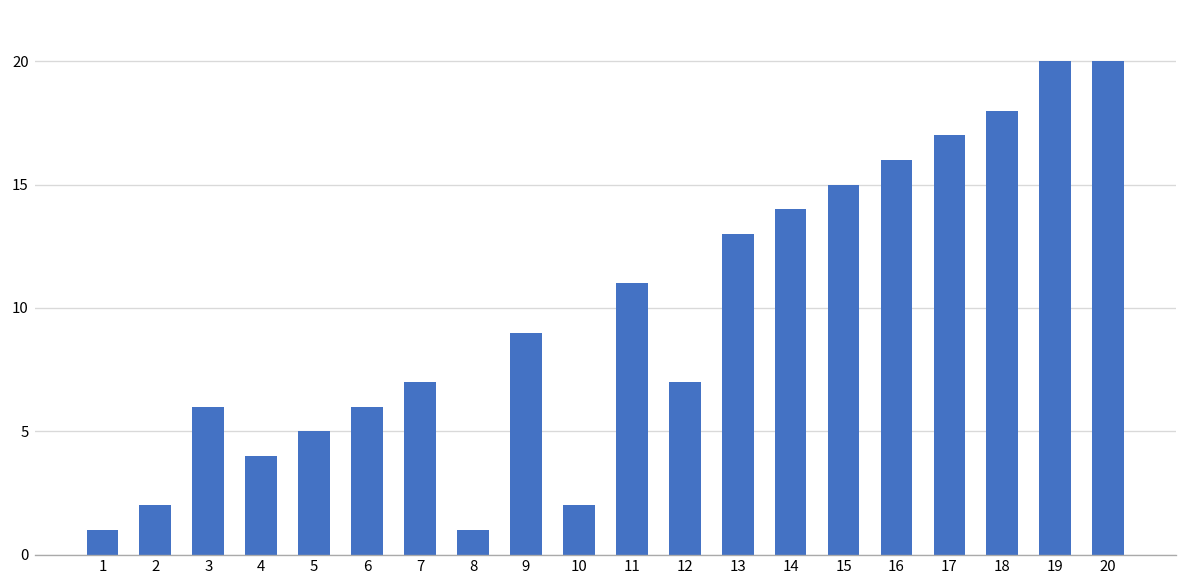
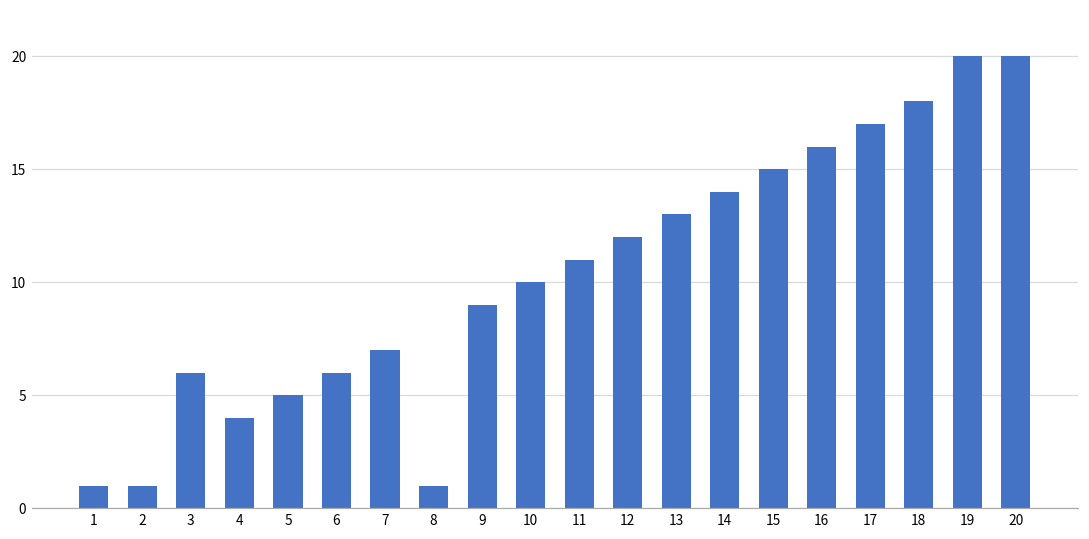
  {
    "1": 1,
-   "2": 2,
+   "2": 1,
    "3": 6,
    "4": 4,
    "5": 5,
    "6": 6,
    "7": 7,
    "8": 1,
    "9": 9,
-   "10": 2,
+   "10": 10,
    "11": 11,
-   "12": 7,
+   "12": 12,
    "13": 13,
    "14": 14,
    "15": 15,
    "16": 16,
    "17": 17,
    "18": 18,
    "19": 20,
    "20": 20
  }
